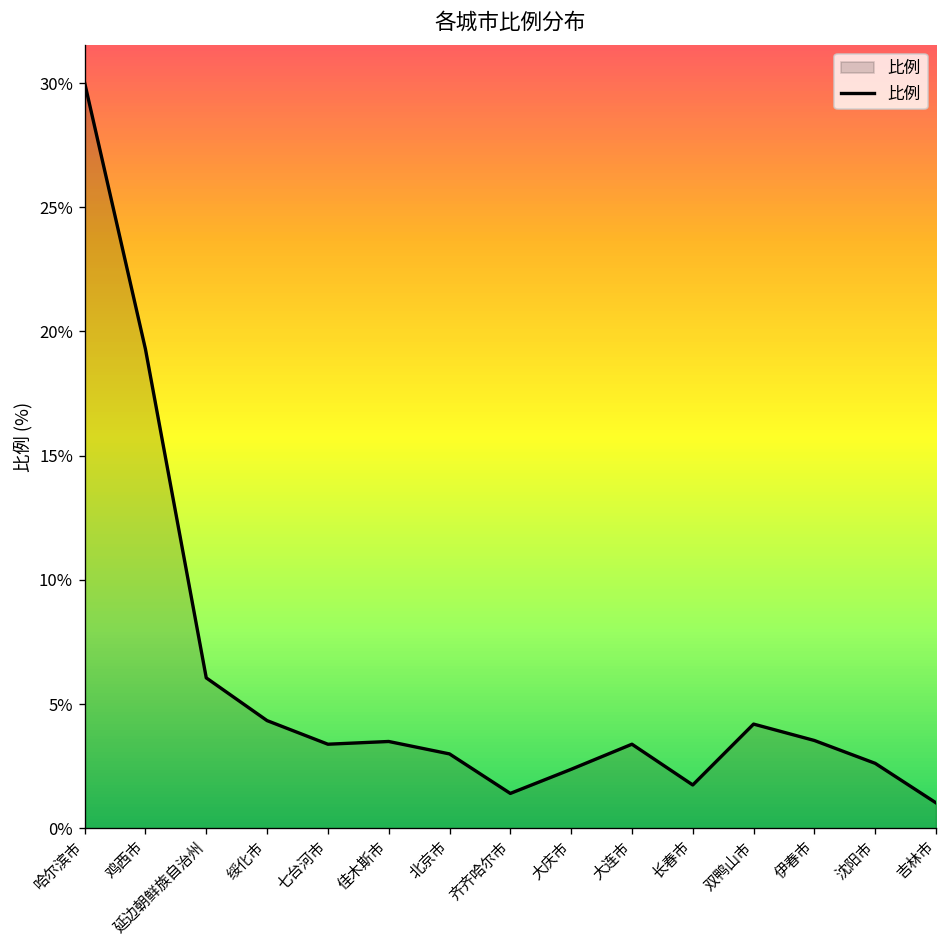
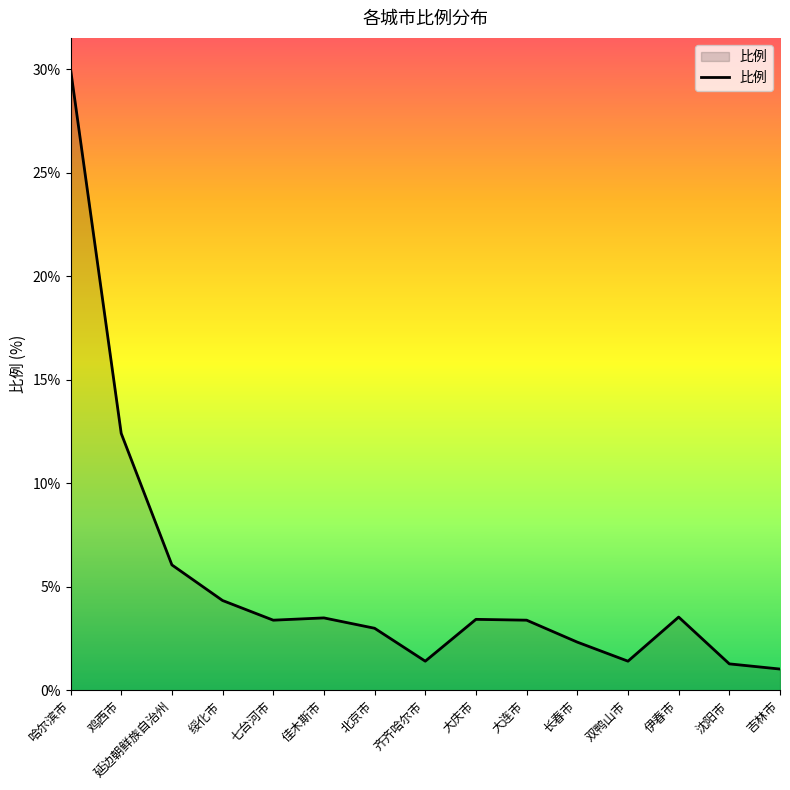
  {
    "哈尔滨市": "30.0%",
-   "鸡西市": "19.3%",
+   "鸡西市": "12.4%",
    "延边朝鲜族自治州": "6.1%",
    "绥化市": "4.3%",
    "七台河市": "3.4%",
    "佳木斯市": "3.5%",
    "北京市": "3.0%",
    "齐齐哈尔市": "1.4%",
-   "大庆市": "2.4%",
+   "大庆市": "3.4%",
    "大连市": "3.4%",
-   "长春市": "1.8%",
-   "双鸭山市": "4.2%",
+   "长春市": "2.3%",
+   "双鸭山市": "1.4%",
    "伊春市": "3.5%",
-   "沈阳市": "2.6%",
+   "沈阳市": "1.3%",
    "吉林市": "1.0%"
  }
